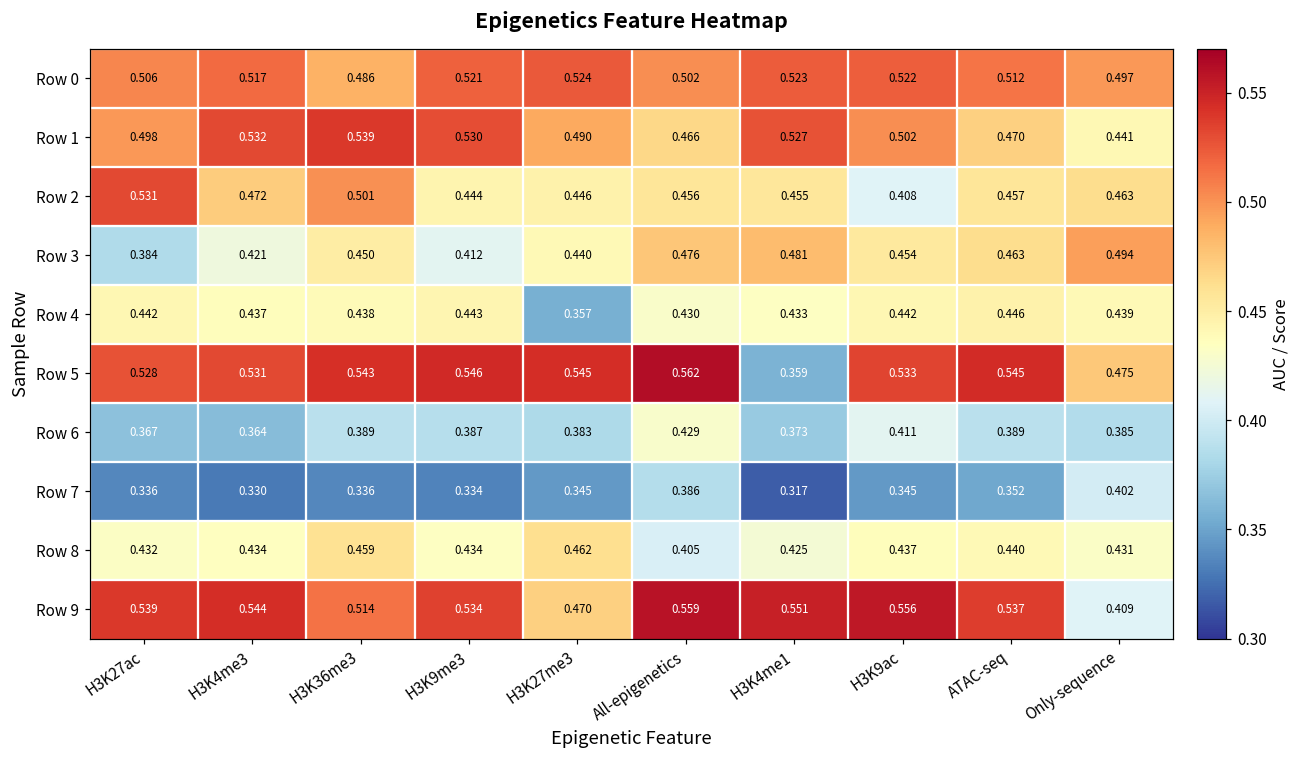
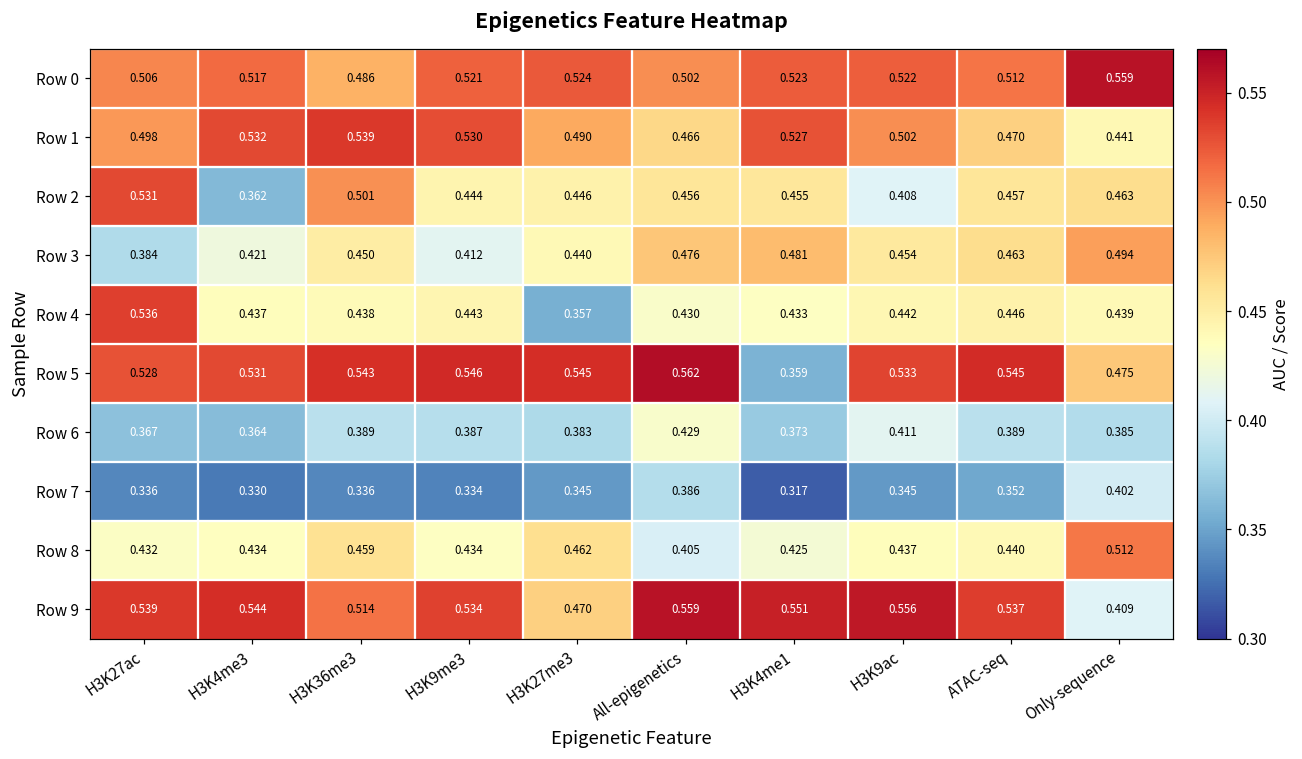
  {
    "Row 0": {
      "H3K27ac": 0.506,
      "H3K4me3": 0.517,
      "H3K36me3": 0.486,
      "H3K9me3": 0.521,
      "H3K27me3": 0.524,
      "All-epigenetics": 0.502,
      "H3K4me1": 0.523,
      "H3K9ac": 0.522,
      "ATAC-seq": 0.512,
-     "Only-sequence": 0.497
+     "Only-sequence": 0.559
    },
    "Row 1": {
      "H3K27ac": 0.498,
      "H3K4me3": 0.532,
      "H3K36me3": 0.539,
      "H3K9me3": 0.530,
      "H3K27me3": 0.490,
      "All-epigenetics": 0.466,
      "H3K4me1": 0.527,
      "H3K9ac": 0.502,
      "ATAC-seq": 0.470,
      "Only-sequence": 0.441
    },
    "Row 2": {
      "H3K27ac": 0.531,
-     "H3K4me3": 0.472,
+     "H3K4me3": 0.362,
      "H3K36me3": 0.501,
      "H3K9me3": 0.444,
      "H3K27me3": 0.446,
      "All-epigenetics": 0.456,
      "H3K4me1": 0.455,
      "H3K9ac": 0.408,
      "ATAC-seq": 0.457,
      "Only-sequence": 0.463
    },
    "Row 3": {
      "H3K27ac": 0.384,
      "H3K4me3": 0.421,
      "H3K36me3": 0.450,
      "H3K9me3": 0.412,
      "H3K27me3": 0.440,
      "All-epigenetics": 0.476,
      "H3K4me1": 0.481,
      "H3K9ac": 0.454,
      "ATAC-seq": 0.463,
      "Only-sequence": 0.494
    },
    "Row 4": {
-     "H3K27ac": 0.442,
+     "H3K27ac": 0.536,
      "H3K4me3": 0.437,
      "H3K36me3": 0.438,
      "H3K9me3": 0.443,
      "H3K27me3": 0.357,
      "All-epigenetics": 0.430,
      "H3K4me1": 0.433,
      "H3K9ac": 0.442,
      "ATAC-seq": 0.446,
      "Only-sequence": 0.439
    },
    "Row 5": {
      "H3K27ac": 0.528,
      "H3K4me3": 0.531,
      "H3K36me3": 0.543,
      "H3K9me3": 0.546,
      "H3K27me3": 0.545,
      "All-epigenetics": 0.562,
      "H3K4me1": 0.359,
      "H3K9ac": 0.533,
      "ATAC-seq": 0.545,
      "Only-sequence": 0.475
    },
    "Row 6": {
      "H3K27ac": 0.367,
      "H3K4me3": 0.364,
      "H3K36me3": 0.389,
      "H3K9me3": 0.387,
      "H3K27me3": 0.383,
      "All-epigenetics": 0.429,
      "H3K4me1": 0.373,
      "H3K9ac": 0.411,
      "ATAC-seq": 0.389,
      "Only-sequence": 0.385
    },
    "Row 7": {
      "H3K27ac": 0.336,
      "H3K4me3": 0.330,
      "H3K36me3": 0.336,
      "H3K9me3": 0.334,
      "H3K27me3": 0.345,
      "All-epigenetics": 0.386,
      "H3K4me1": 0.317,
      "H3K9ac": 0.345,
      "ATAC-seq": 0.352,
      "Only-sequence": 0.402
    },
    "Row 8": {
      "H3K27ac": 0.432,
      "H3K4me3": 0.434,
      "H3K36me3": 0.459,
      "H3K9me3": 0.434,
      "H3K27me3": 0.462,
      "All-epigenetics": 0.405,
      "H3K4me1": 0.425,
      "H3K9ac": 0.437,
      "ATAC-seq": 0.440,
-     "Only-sequence": 0.431
+     "Only-sequence": 0.512
    },
    "Row 9": {
      "H3K27ac": 0.539,
      "H3K4me3": 0.544,
      "H3K36me3": 0.514,
      "H3K9me3": 0.534,
      "H3K27me3": 0.470,
      "All-epigenetics": 0.559,
      "H3K4me1": 0.551,
      "H3K9ac": 0.556,
      "ATAC-seq": 0.537,
      "Only-sequence": 0.409
    }
  }
